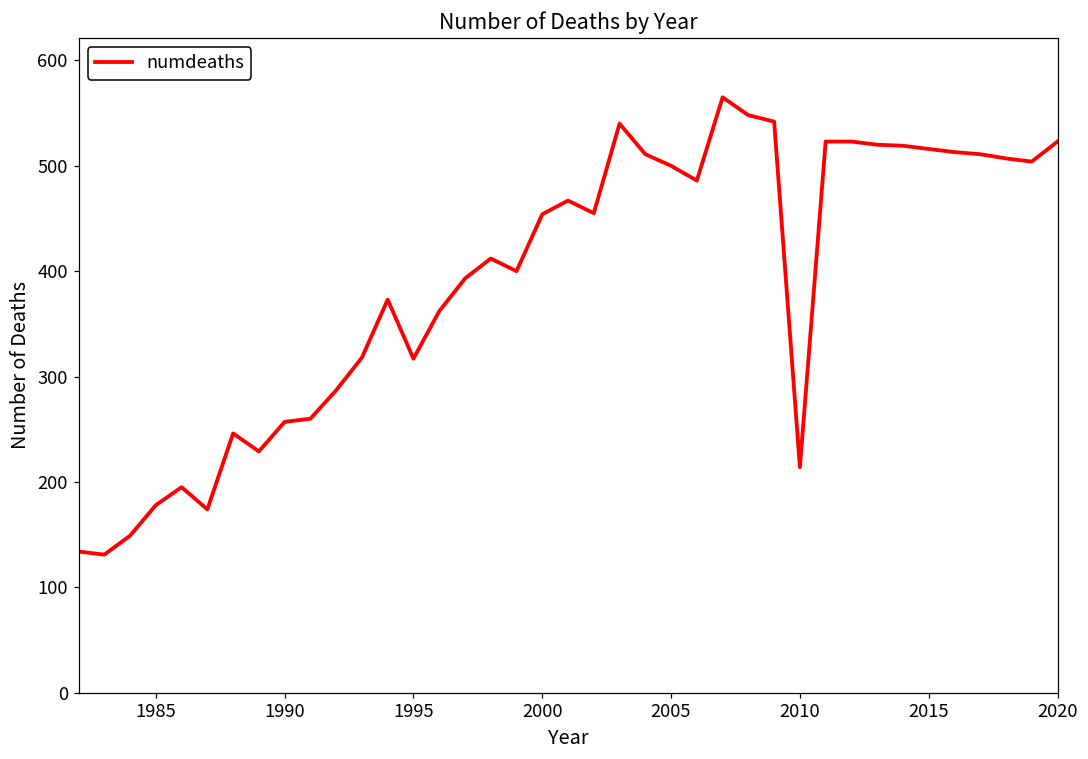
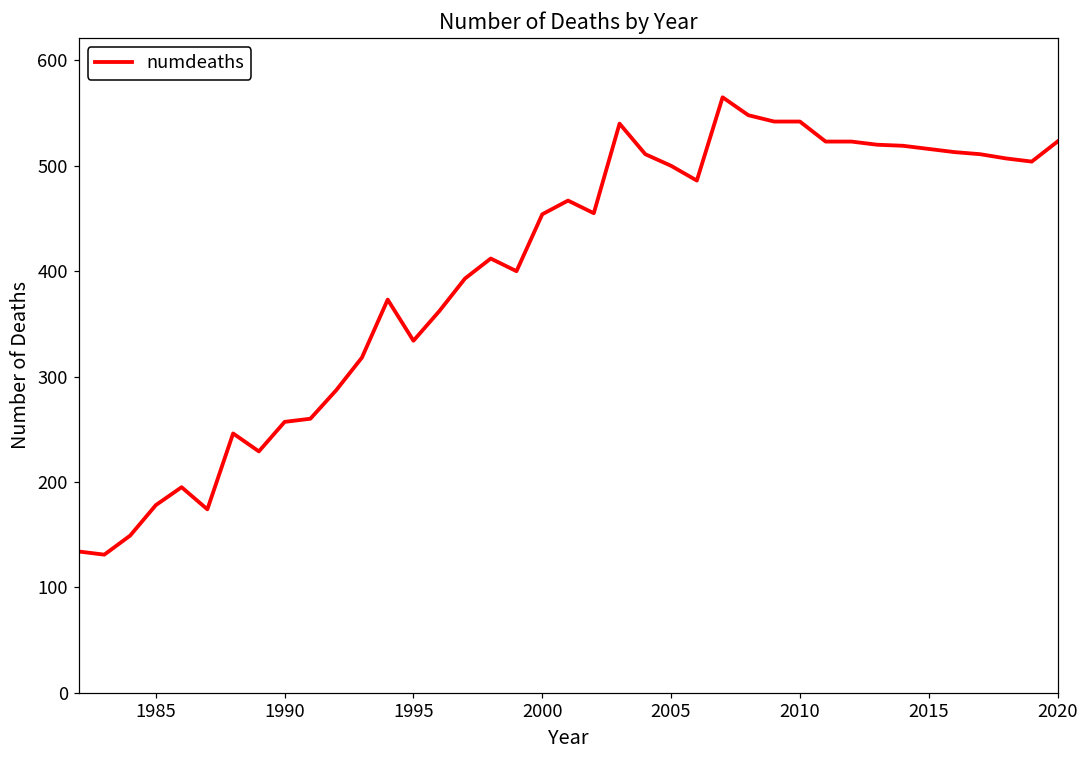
  {
    "1985": 180,
    "1990": 260,
-   "1995": 320,
+   "1995": 330,
    "2000": 450,
    "2005": 500,
-   "2010": 210,
+   "2010": 540,
    "2015": 520,
    "2020": 520
  }
